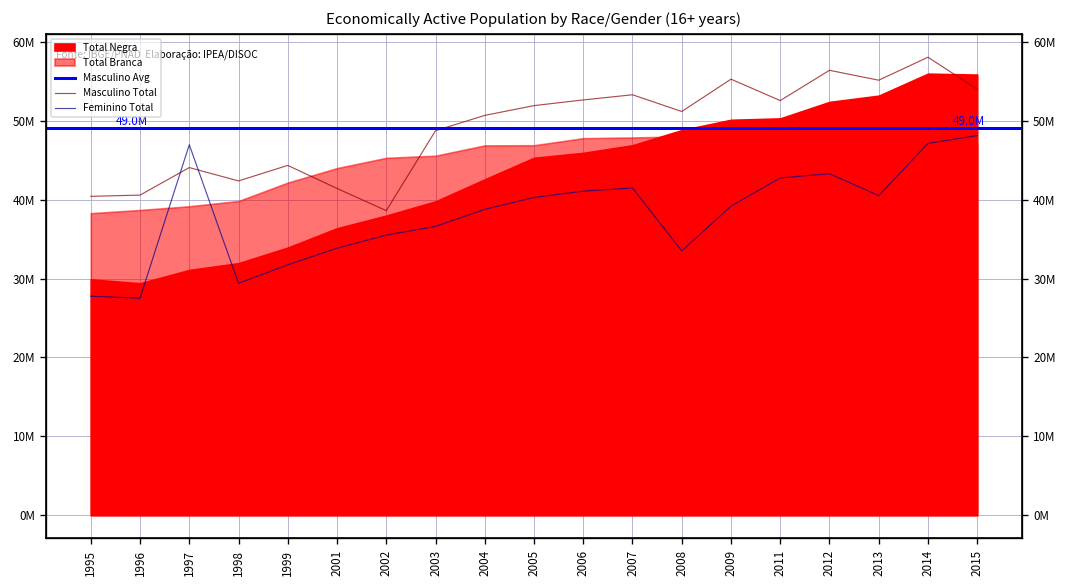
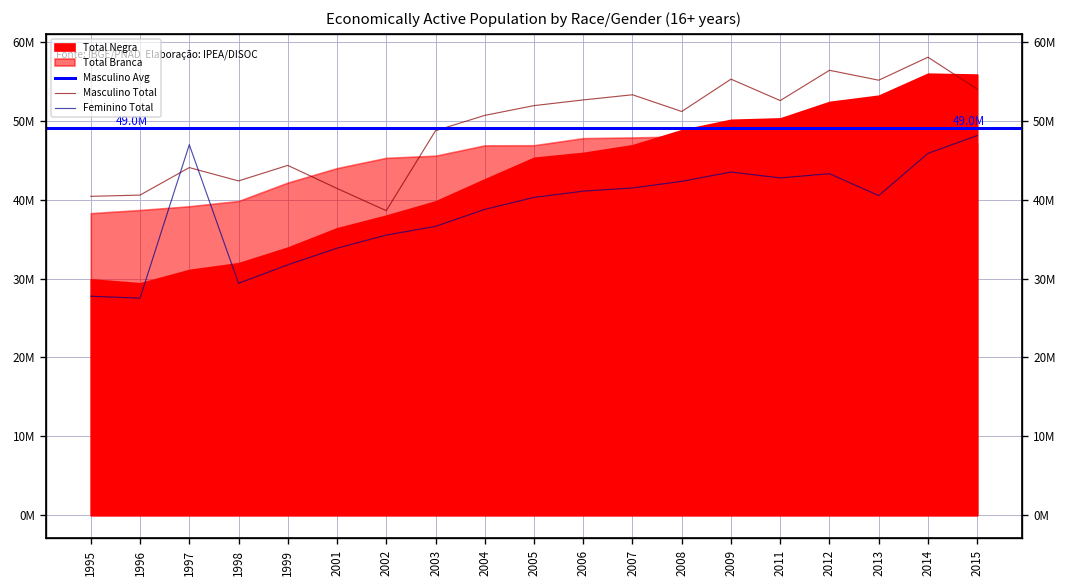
  {
    "Masculino Total": {
      "1995": 40000000,
      "1996": 41000000,
      "1997": 44000000,
      "1998": 42000000,
      "1999": 44000000,
      "2001": 41000000,
      "2002": 39000000,
      "2003": 49000000,
      "2004": 51000000,
      "2005": 52000000,
      "2006": 53000000,
      "2007": 53000000,
      "2008": 51000000,
      "2009": 55000000,
      "2011": 53000000,
      "2012": 56000000,
      "2013": 55000000,
      "2014": 58000000,
      "2015": 54000000
    },
    "Feminino Total": {
      "1995": 28000000,
      "1996": 28000000,
      "1997": 47000000,
      "1998": 29000000,
      "1999": 32000000,
      "2001": 34000000,
      "2002": 36000000,
      "2003": 37000000,
      "2004": 39000000,
      "2005": 40000000,
      "2006": 41000000,
      "2007": 41000000,
-     "2008": 34000000,
-     "2009": 39000000,
+     "2008": 42000000,
+     "2009": 44000000,
      "2011": 43000000,
      "2012": 43000000,
      "2013": 41000000,
-     "2014": 47000000
+     "2014": 46000000
    }
  }
